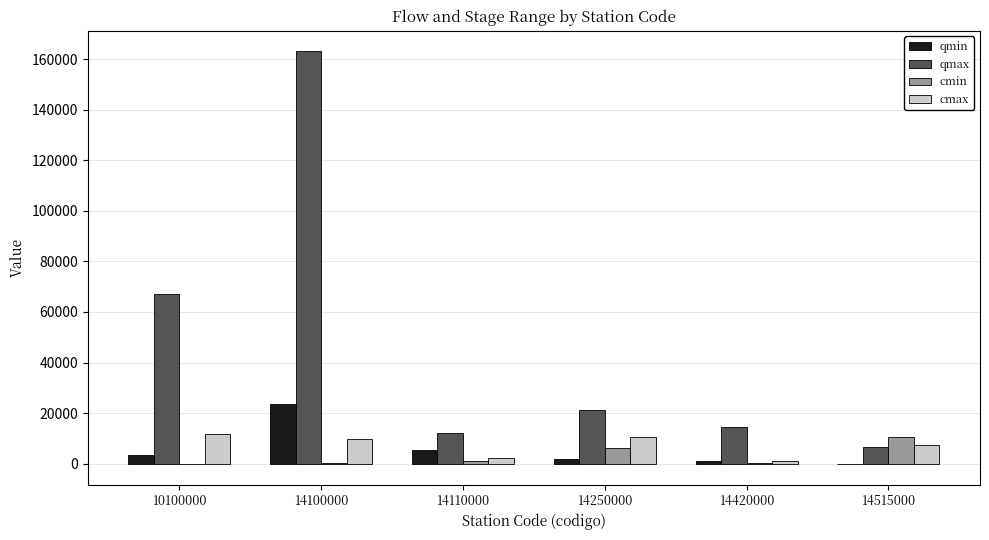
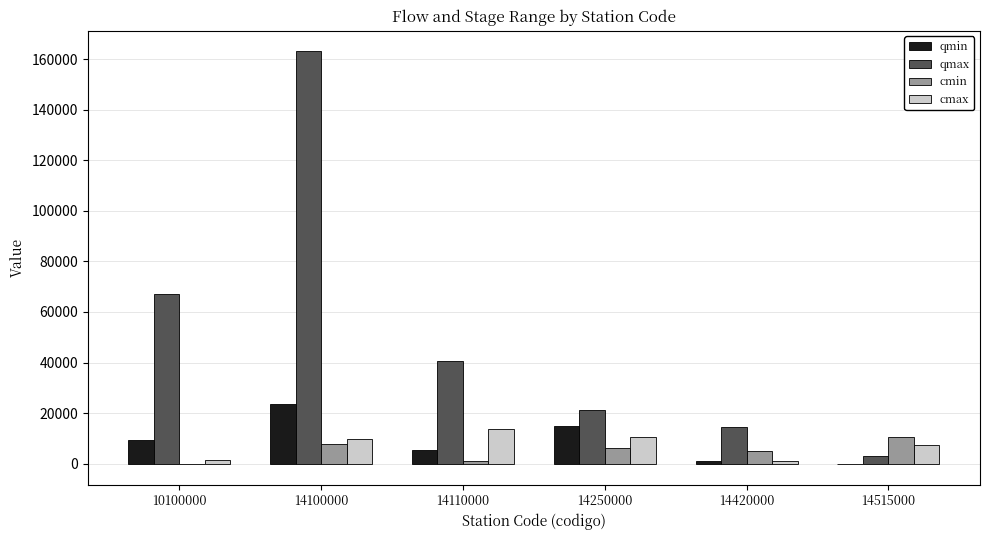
  {
    "qmin": {
-     "10100000": 4000,
+     "10100000": 9000,
      "14100000": 24000,
      "14110000": 5000,
-     "14250000": 2000,
+     "14250000": 15000,
      "14420000": 1000
    },
    "qmax": {
      "10100000": 67000,
      "14100000": 163000,
-     "14110000": 12000,
+     "14110000": 41000,
      "14250000": 21000,
      "14420000": 15000,
-     "14515000": 6000
+     "14515000": 3000
    },
    "cmin": {
-     "14100000": 0,
+     "14100000": 8000,
      "14110000": 1000,
      "14250000": 6000,
-     "14420000": 0,
+     "14420000": 5000,
      "14515000": 10000
    },
    "cmax": {
-     "10100000": 12000,
+     "10100000": 1000,
      "14100000": 10000,
-     "14110000": 2000,
+     "14110000": 14000,
      "14250000": 11000,
      "14420000": 1000,
      "14515000": 7000
    }
  }
